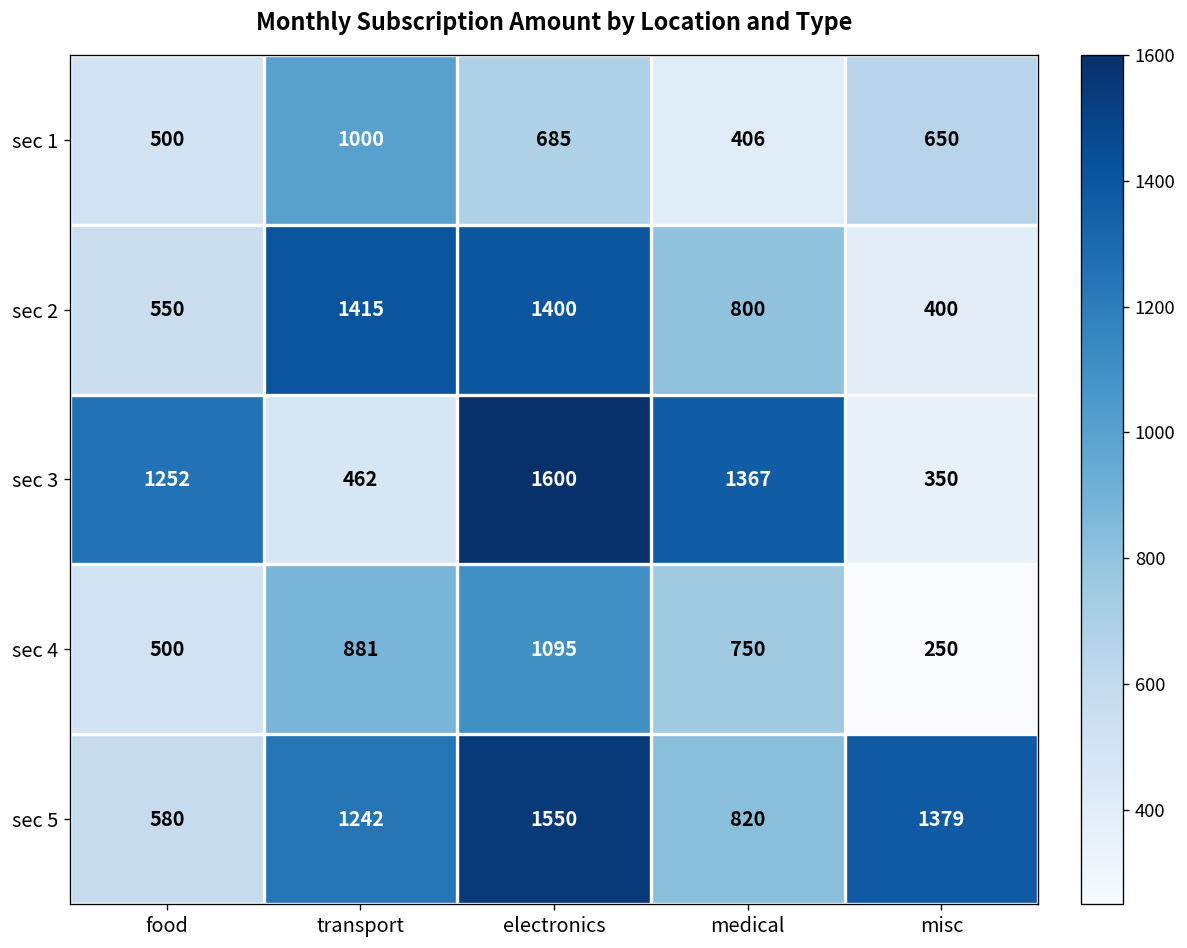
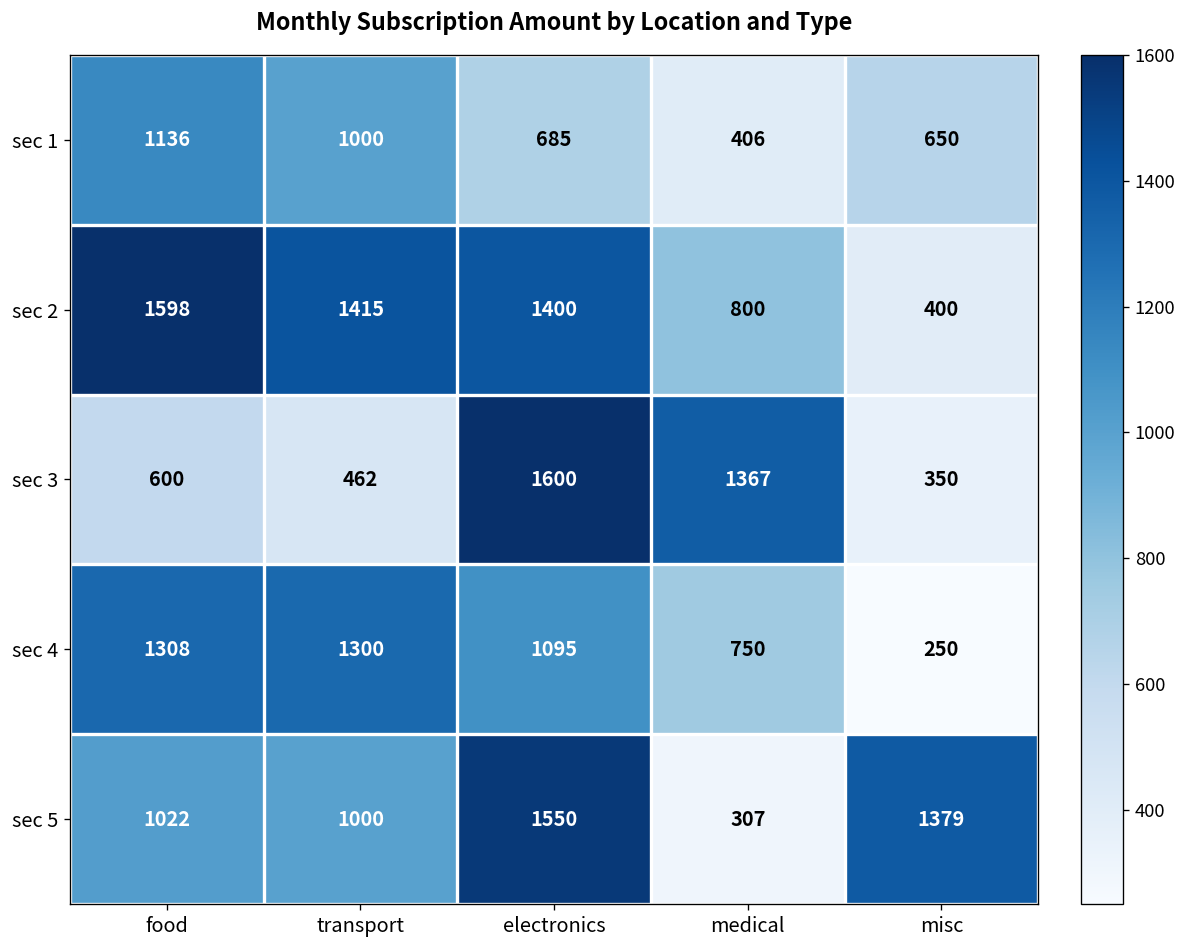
  {
    "sec 1": {
-     "food": 500,
+     "food": 1136,
      "transport": 1000,
      "electronics": 685,
      "medical": 406,
      "misc": 650
    },
    "sec 2": {
-     "food": 550,
+     "food": 1598,
      "transport": 1415,
      "electronics": 1400,
      "medical": 800,
      "misc": 400
    },
    "sec 3": {
-     "food": 1252,
+     "food": 600,
      "transport": 462,
      "electronics": 1600,
      "medical": 1367,
      "misc": 350
    },
    "sec 4": {
-     "food": 500,
-     "transport": 881,
+     "food": 1308,
+     "transport": 1300,
      "electronics": 1095,
      "medical": 750,
      "misc": 250
    },
    "sec 5": {
-     "food": 580,
-     "transport": 1242,
+     "food": 1022,
+     "transport": 1000,
      "electronics": 1550,
-     "medical": 820,
+     "medical": 307,
      "misc": 1379
    }
  }
